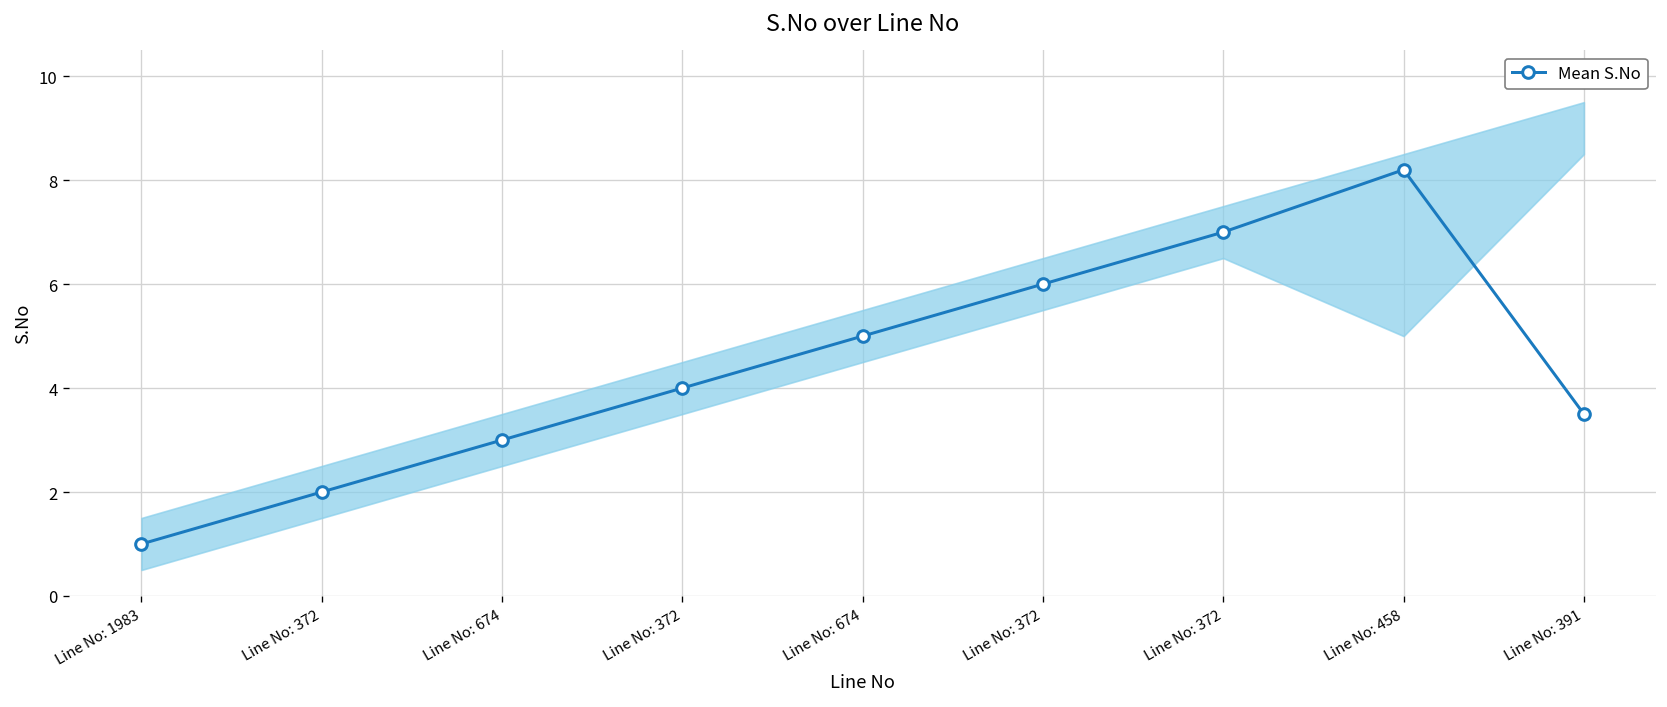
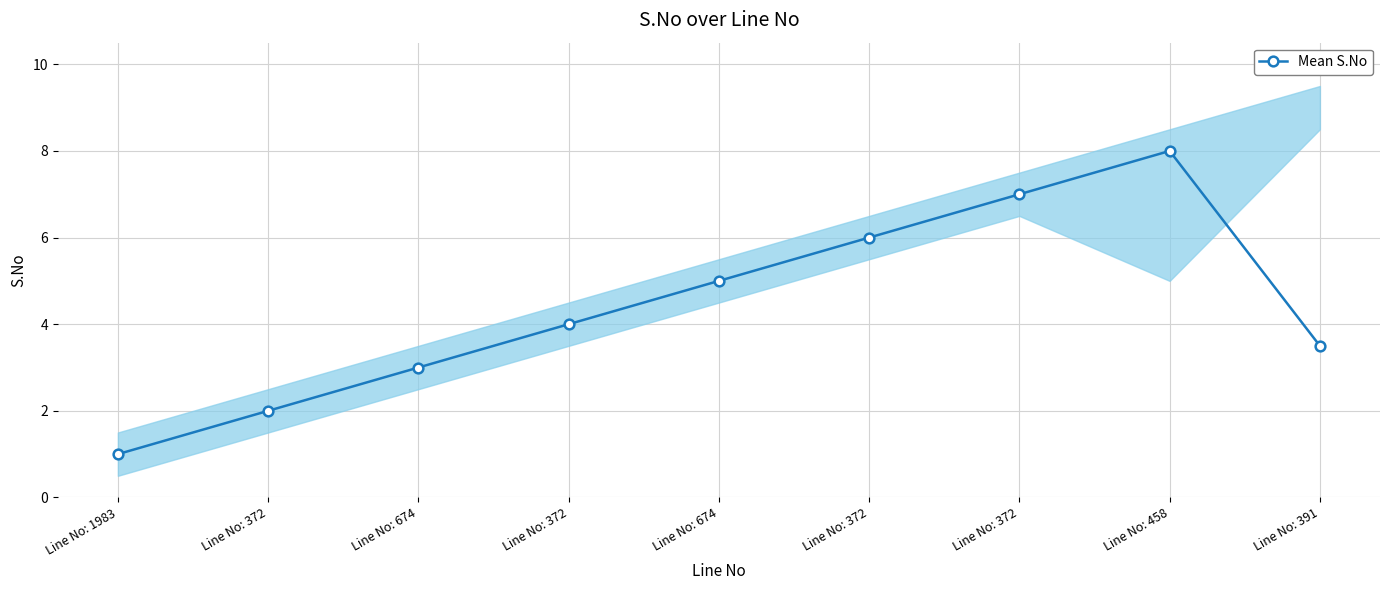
  {
    "Mean S.No": {
      "Line No: 1983": 1.0,
-     "Line No: 458": 8.2,
+     "Line No: 458": 8.0,
      "Line No: 391": 3.5
    }
  }
